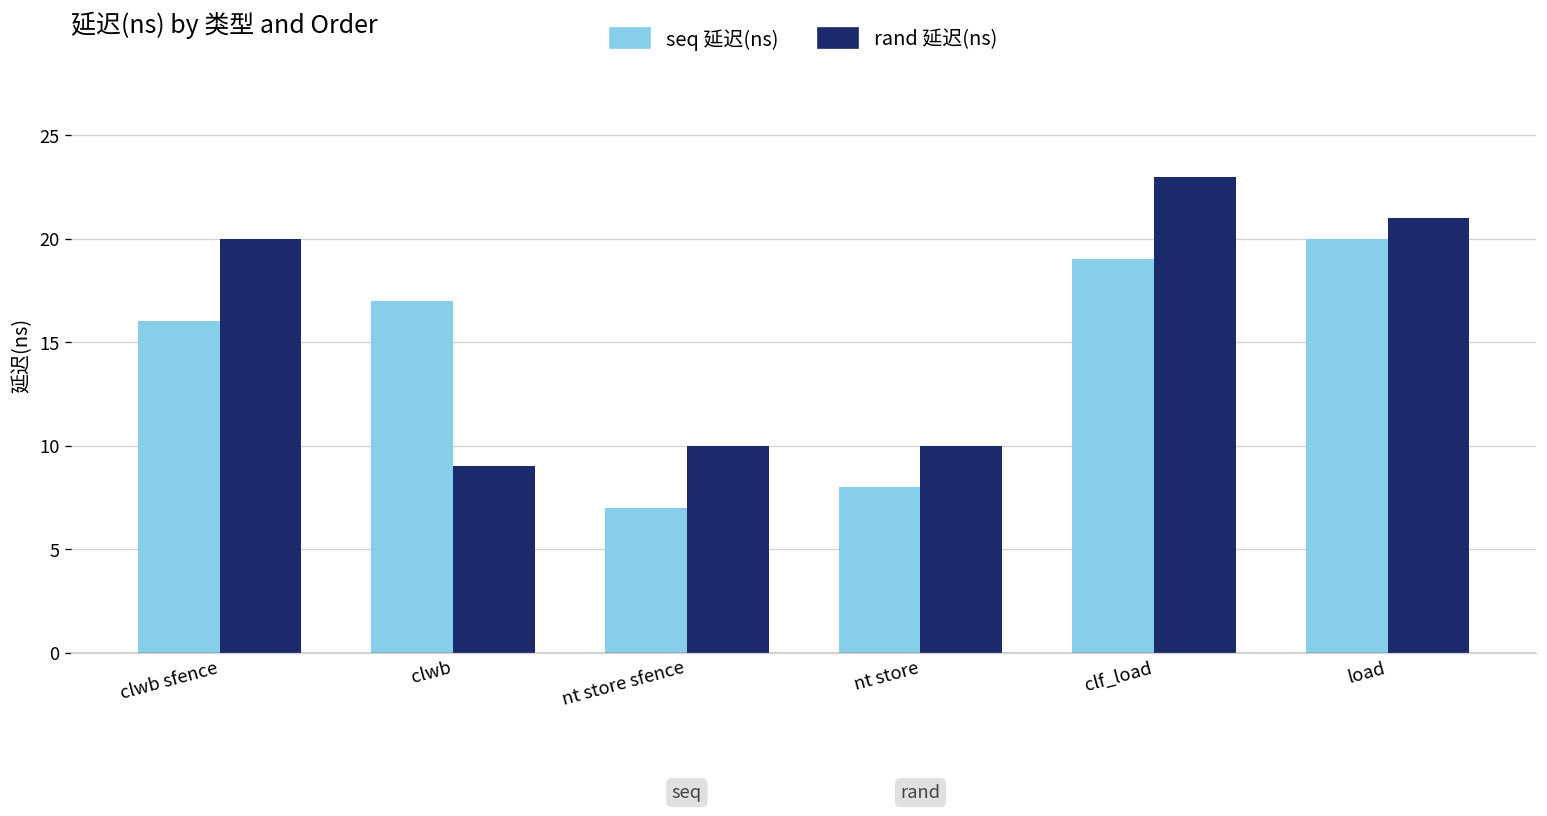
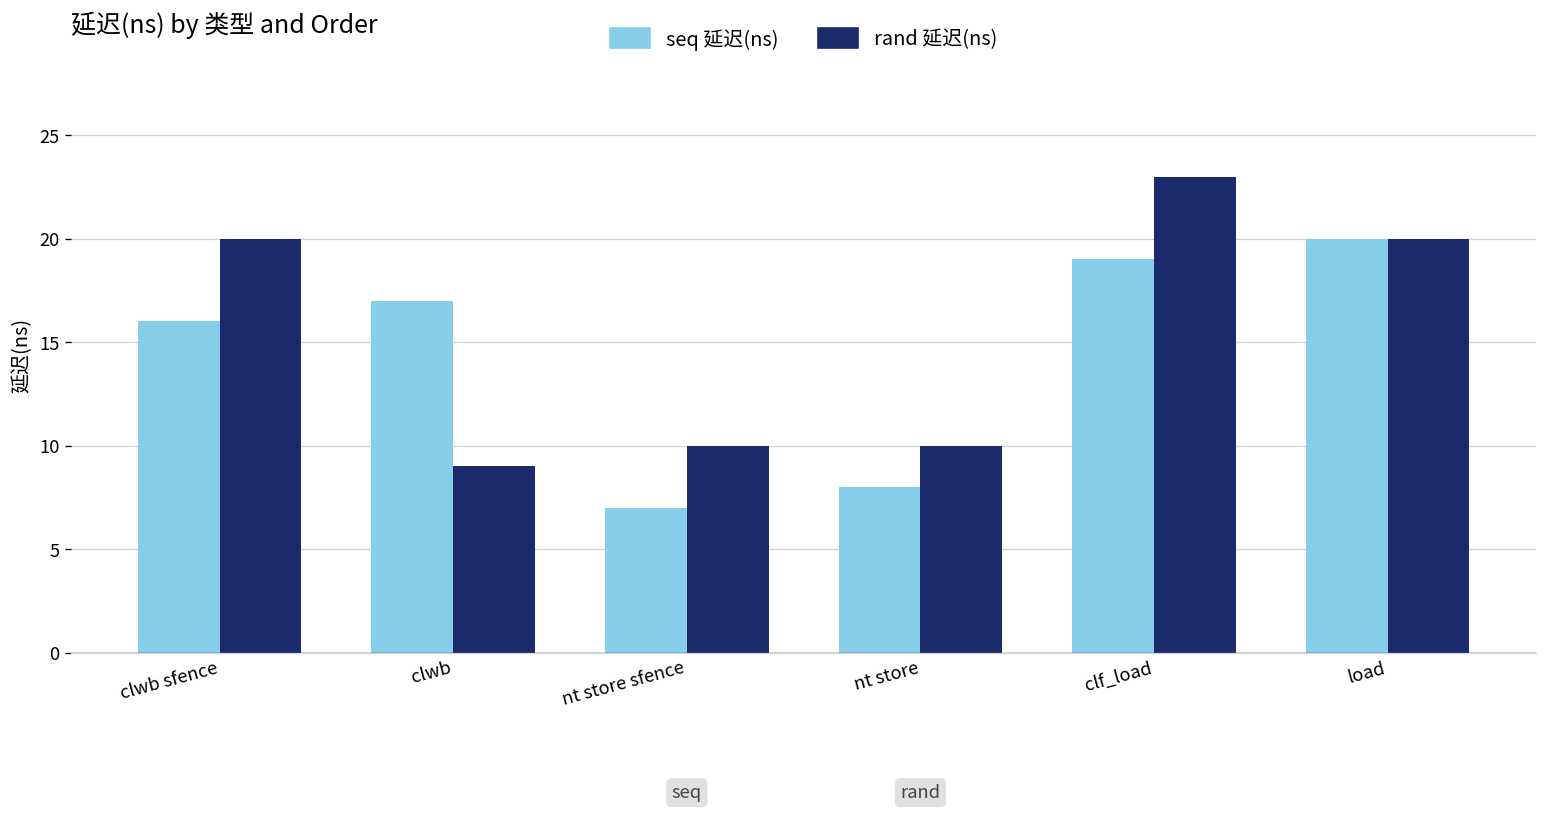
  {
    "seq 延迟(ns)": {
      "clwb sfence": 16,
      "clwb": 17,
      "nt store sfence": 7,
      "nt store": 8,
      "clf_load": 19,
      "load": 20
    },
    "rand 延迟(ns)": {
      "clwb sfence": 20,
      "clwb": 9,
      "nt store sfence": 10,
      "nt store": 10,
      "clf_load": 23,
-     "load": 21
+     "load": 20
    }
  }
